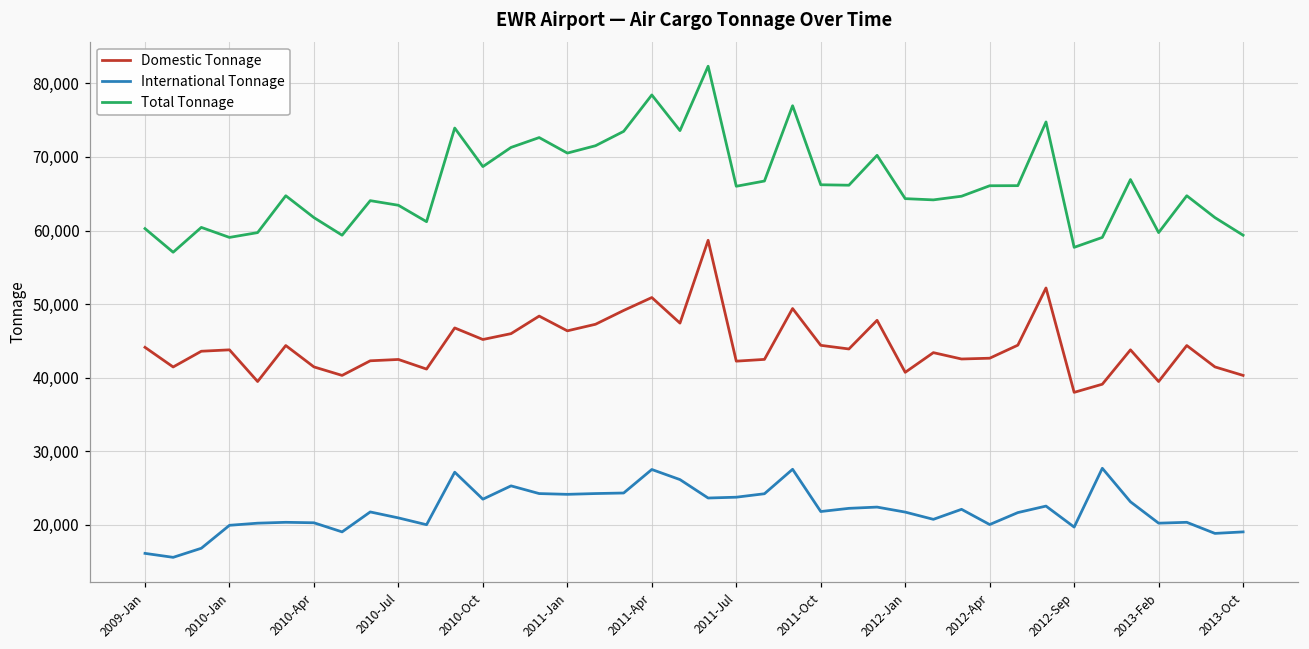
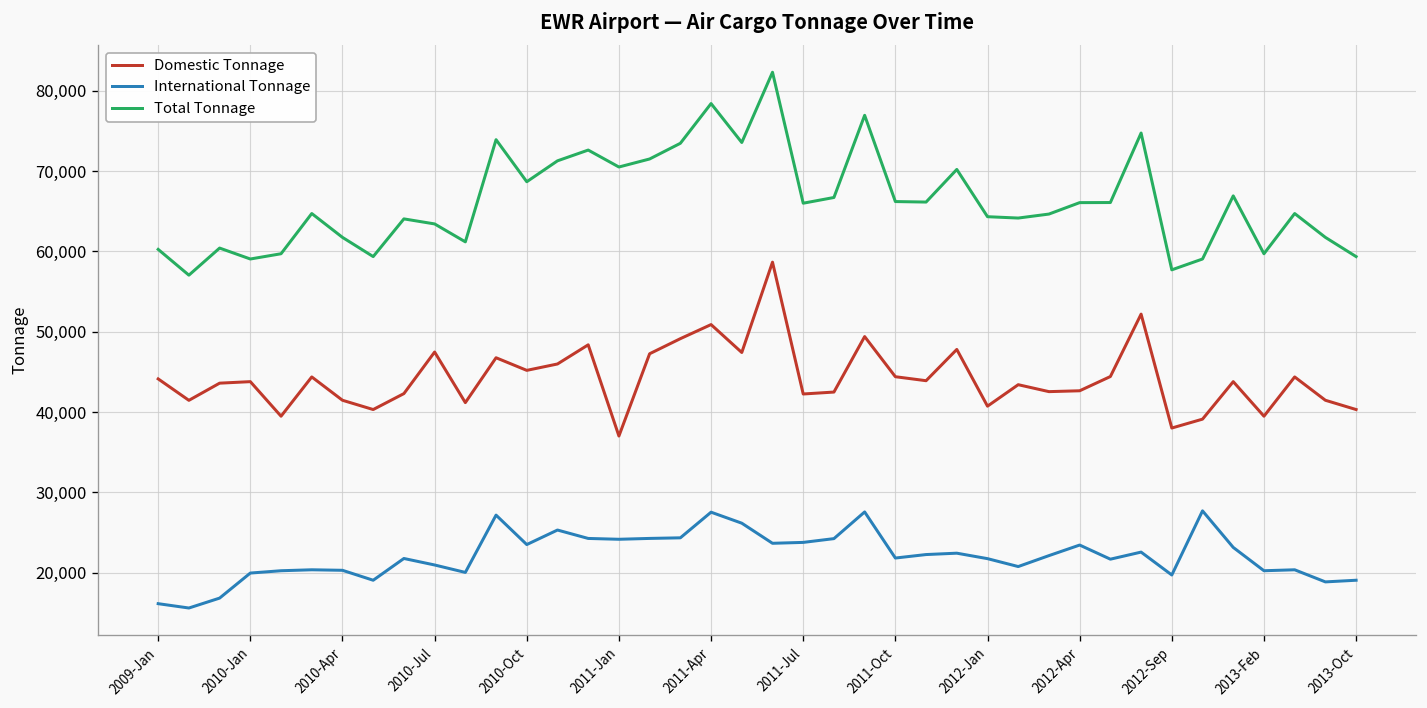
  {
    "Domestic Tonnage": {
      "2009-Jan": "44,000",
      "2010-Jan": "44,000",
      "2010-Apr": "41,000",
-     "2010-Jul": "42,000",
+     "2010-Jul": "47,000",
      "2010-Oct": "45,000",
-     "2011-Jan": "46,000",
+     "2011-Jan": "37,000",
      "2011-Apr": "51,000",
      "2011-Jul": "42,000",
      "2011-Oct": "44,000",
      "2012-Jan": "41,000",
      "2012-Apr": "43,000",
      "2012-Sep": "38,000",
      "2013-Feb": "39,000",
      "2013-Oct": "40,000"
    },
    "International Tonnage": {
      "2009-Jan": "16,000",
      "2010-Jan": "20,000",
      "2010-Apr": "20,000",
      "2010-Jul": "21,000",
      "2010-Oct": "23,000",
      "2011-Jan": "24,000",
      "2011-Apr": "28,000",
      "2011-Jul": "24,000",
      "2011-Oct": "22,000",
      "2012-Jan": "22,000",
-     "2012-Apr": "20,000",
+     "2012-Apr": "23,000",
      "2012-Sep": "20,000",
      "2013-Feb": "20,000",
      "2013-Oct": "19,000"
    },
    "Total Tonnage": {
      "2009-Jan": "60,000",
      "2010-Jan": "59,000",
      "2010-Apr": "62,000",
      "2010-Jul": "63,000",
      "2010-Oct": "69,000",
      "2011-Jan": "71,000",
      "2011-Apr": "78,000",
      "2011-Jul": "66,000",
      "2011-Oct": "66,000",
      "2012-Jan": "64,000",
      "2012-Apr": "66,000",
      "2012-Sep": "58,000",
      "2013-Feb": "60,000",
      "2013-Oct": "59,000"
    }
  }
